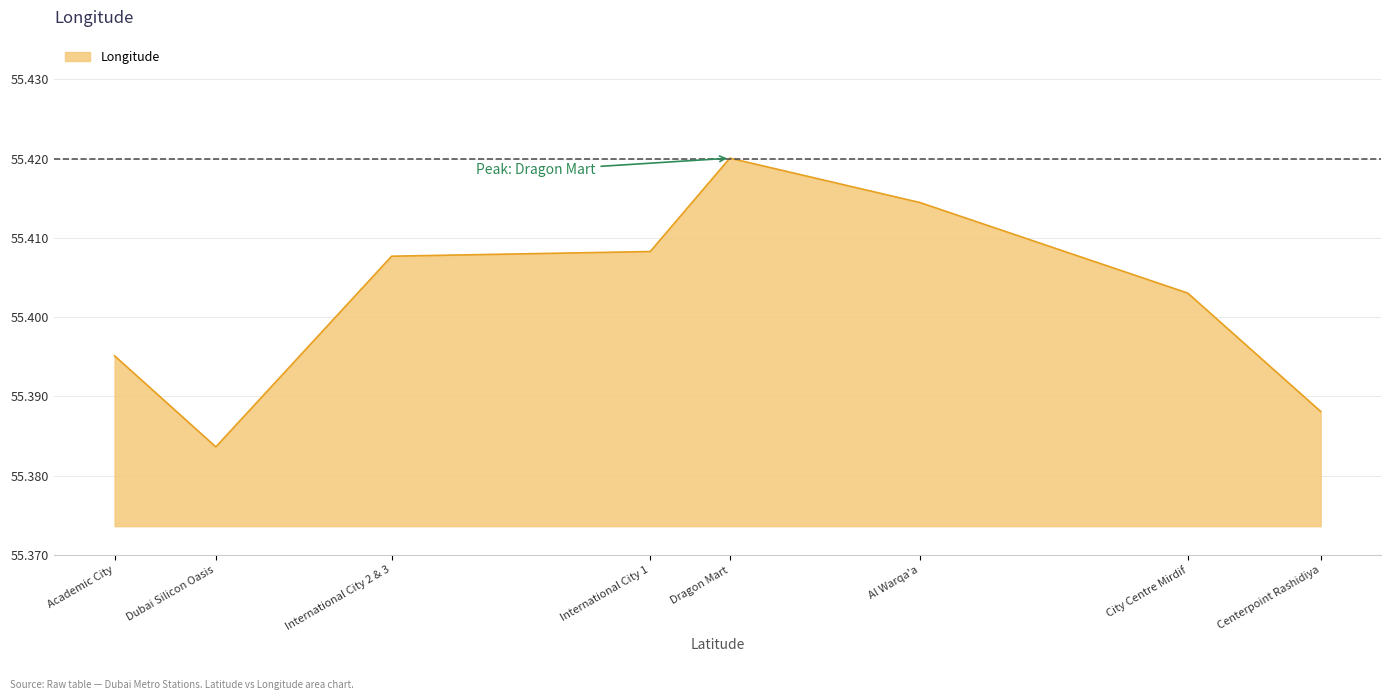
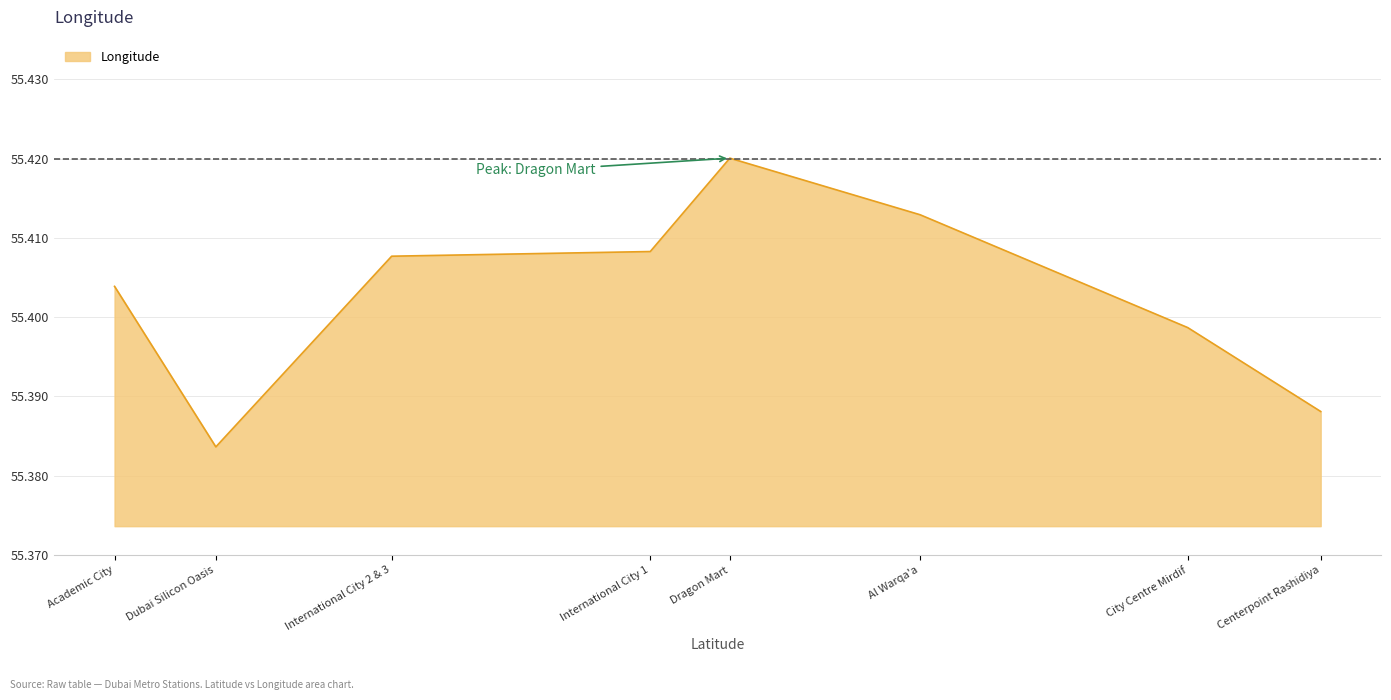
  {
-   "Academic City": 55.395,
+   "Academic City": 55.404,
    "Dubai Silicon Oasis": 55.384,
    "International City 2 & 3": 55.408,
    "International City 1": 55.408,
    "Dragon Mart": 55.420,
-   "Al Warqa'a": 55.414,
-   "City Centre Mirdif": 55.403,
+   "Al Warqa'a": 55.413,
+   "City Centre Mirdif": 55.399,
    "Centerpoint Rashidiya": 55.388
  }
